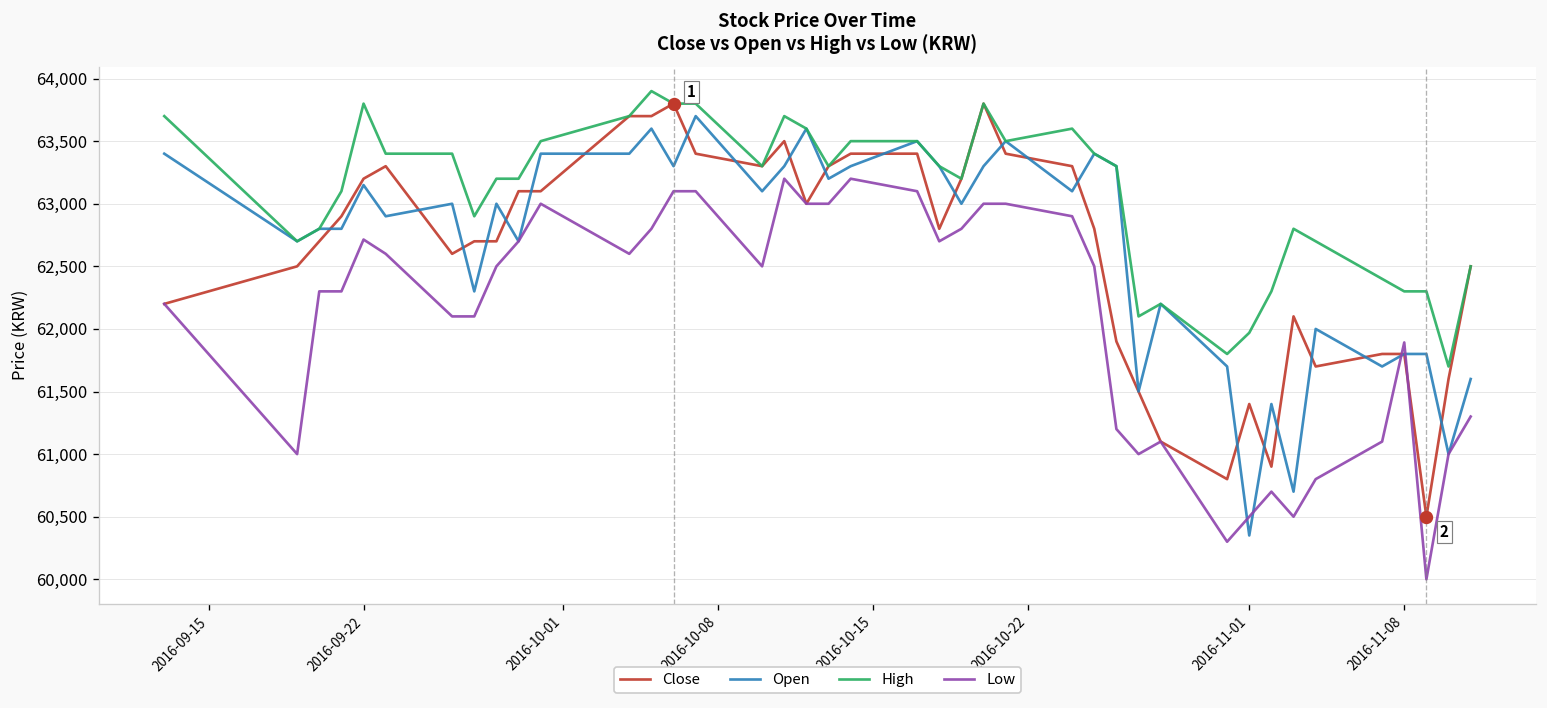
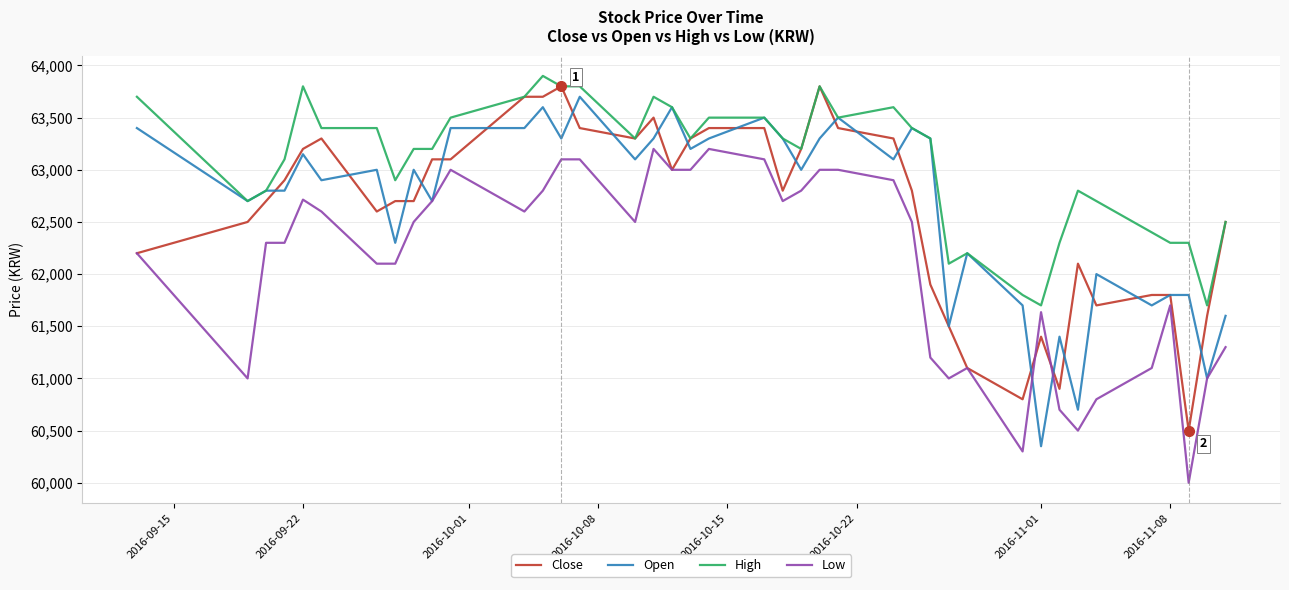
  {
    "Open": {
      "2016-09-22": "63,150",
      "2016-11-01": "60,350"
    },
    "High": {
      "2016-09-22": "63,800",
-     "2016-11-01": "61,970",
+     "2016-11-01": "61,700",
      "2016-11-08": "62,300"
    },
    "Low": {
      "2016-09-22": "62,710",
-     "2016-11-01": "60,500",
-     "2016-11-08": "61,890"
+     "2016-11-01": "61,640",
+     "2016-11-08": "61,700"
    }
  }
